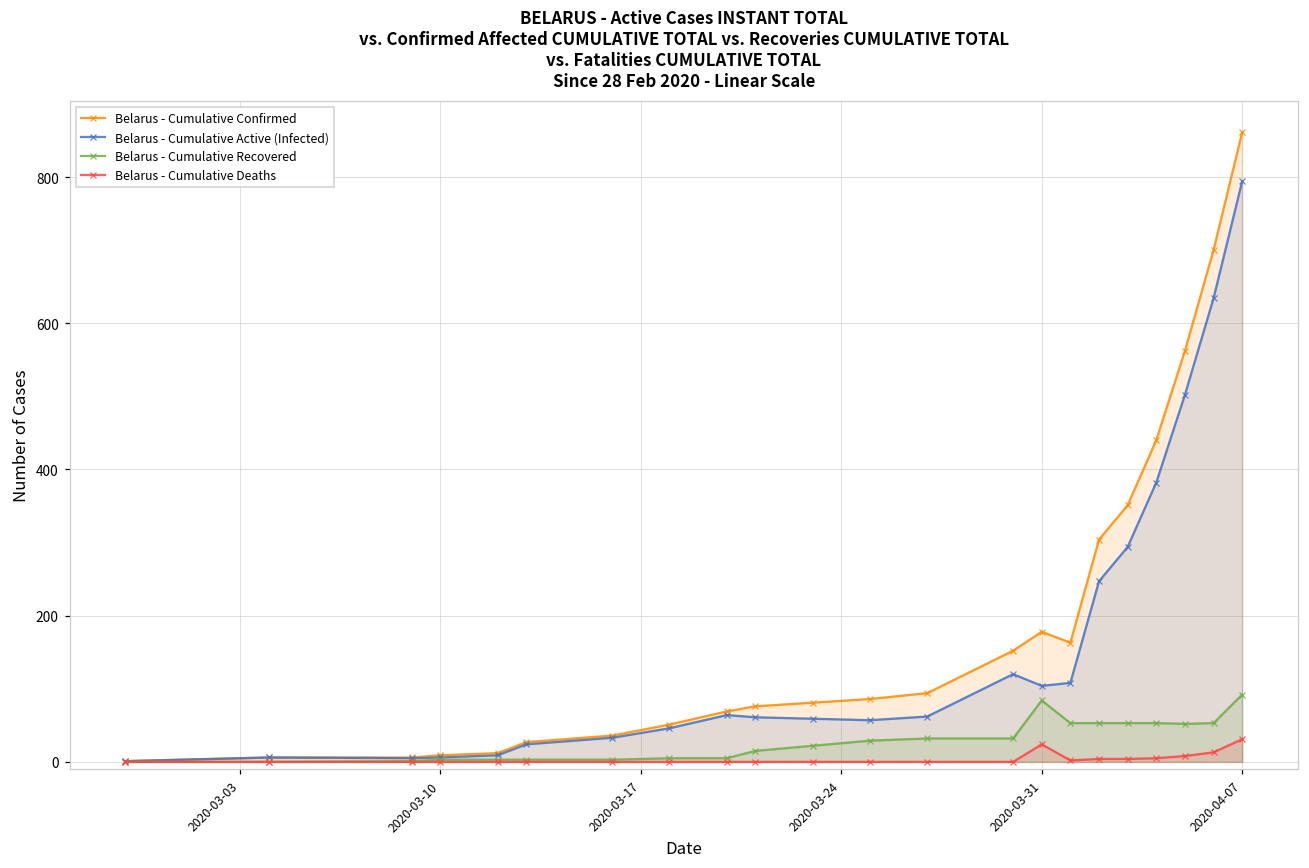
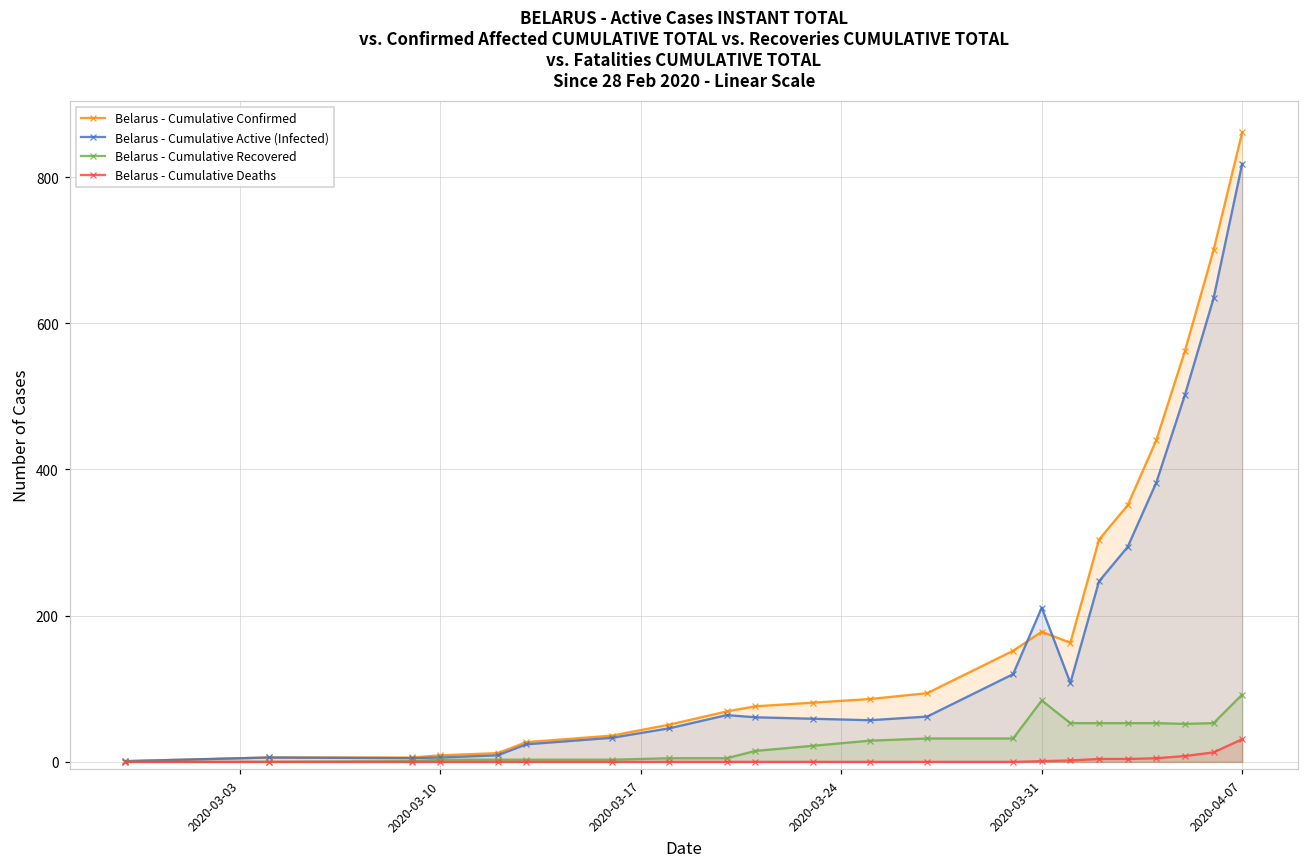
  {
    "Belarus - Cumulative Confirmed": {
      "2020-03-31": 180,
      "2020-04-07": 860
    },
    "Belarus - Cumulative Active (Infected)": {
-     "2020-03-31": 100,
-     "2020-04-07": 790
+     "2020-03-31": 210,
+     "2020-04-07": 820
    },
    "Belarus - Cumulative Recovered": {
      "2020-03-31": 80,
      "2020-04-07": 90
    },
    "Belarus - Cumulative Deaths": {
-     "2020-03-31": 20,
+     "2020-03-31": 0,
      "2020-04-07": 30
    }
  }
